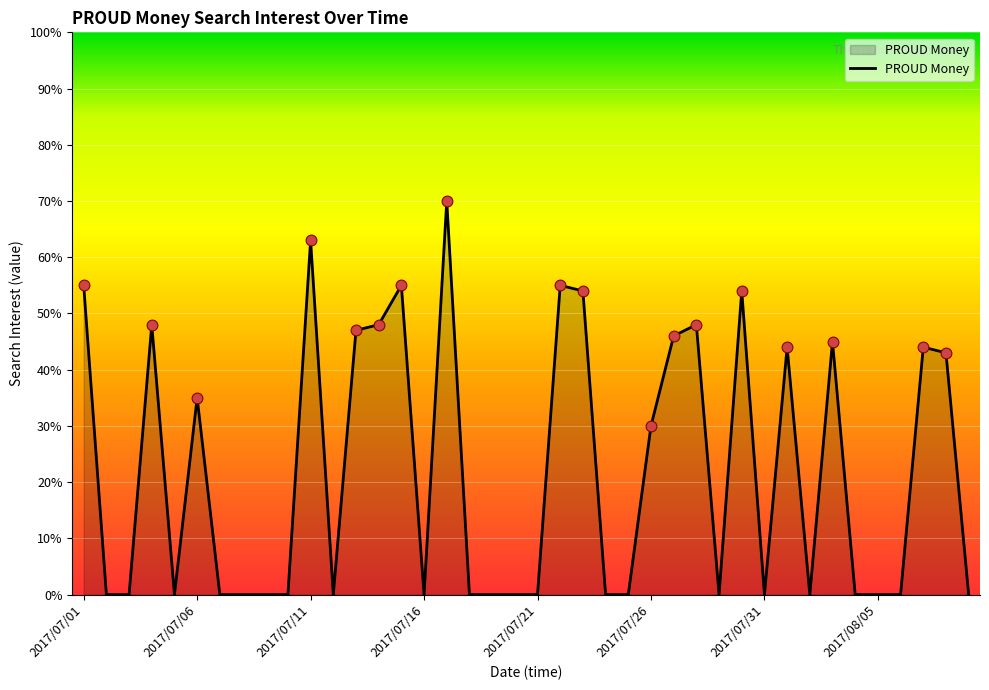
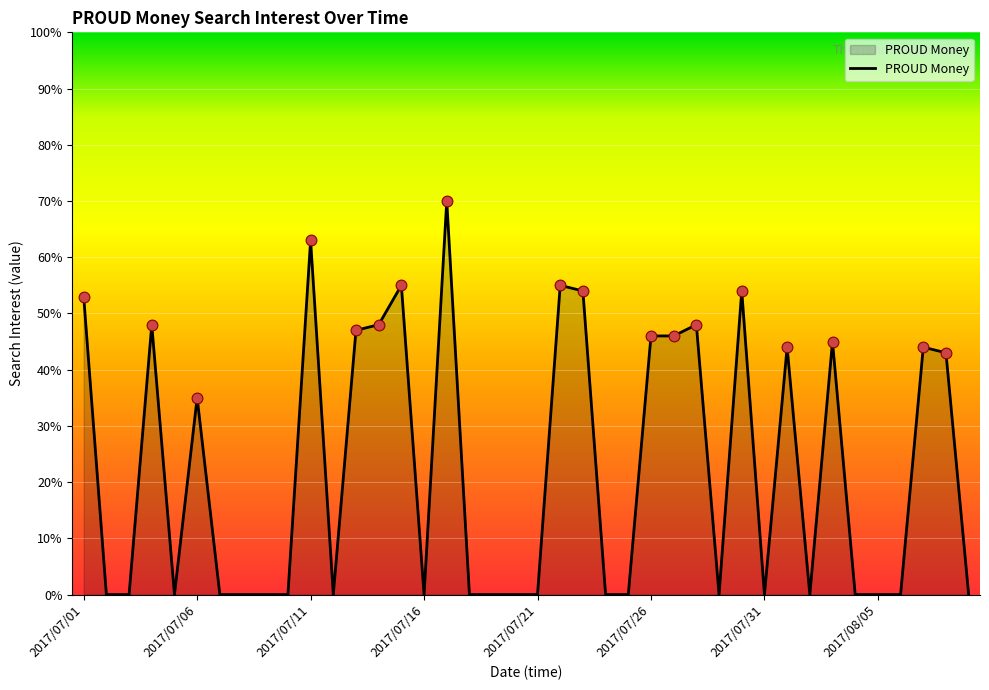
  {
    "PROUD Money": {
-     "2017/07/01": "55%",
+     "2017/07/01": "53%",
      "2017/07/16": "0%",
      "2017/07/21": "0%",
-     "2017/07/26": "30%",
+     "2017/07/26": "46%",
      "2017/07/31": "0%",
      "2017/08/05": "0%"
    }
  }
